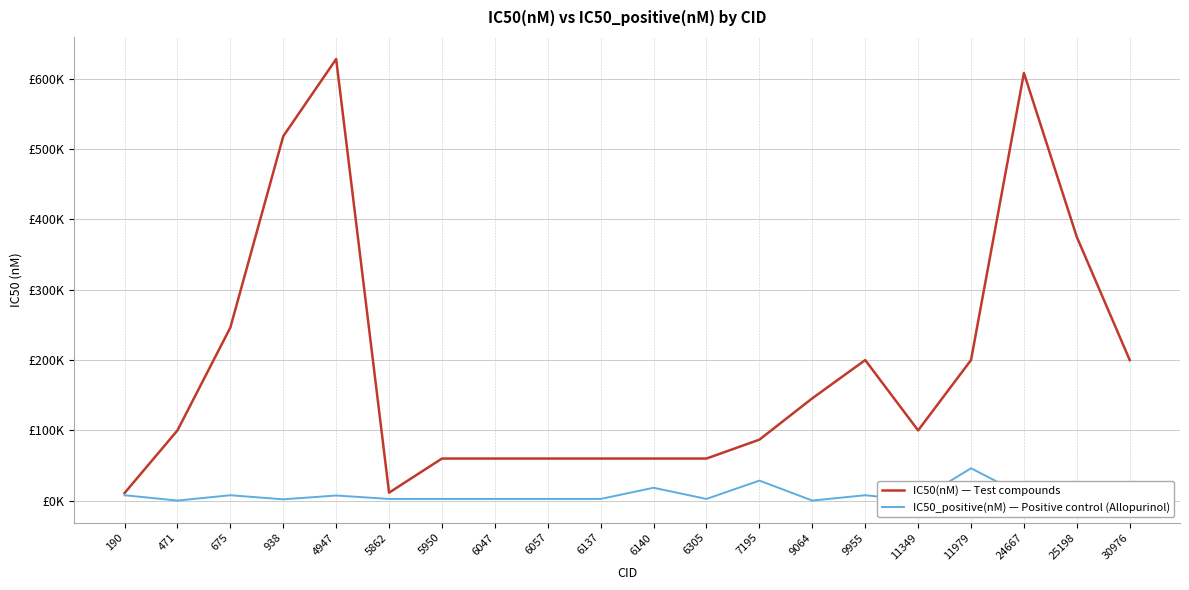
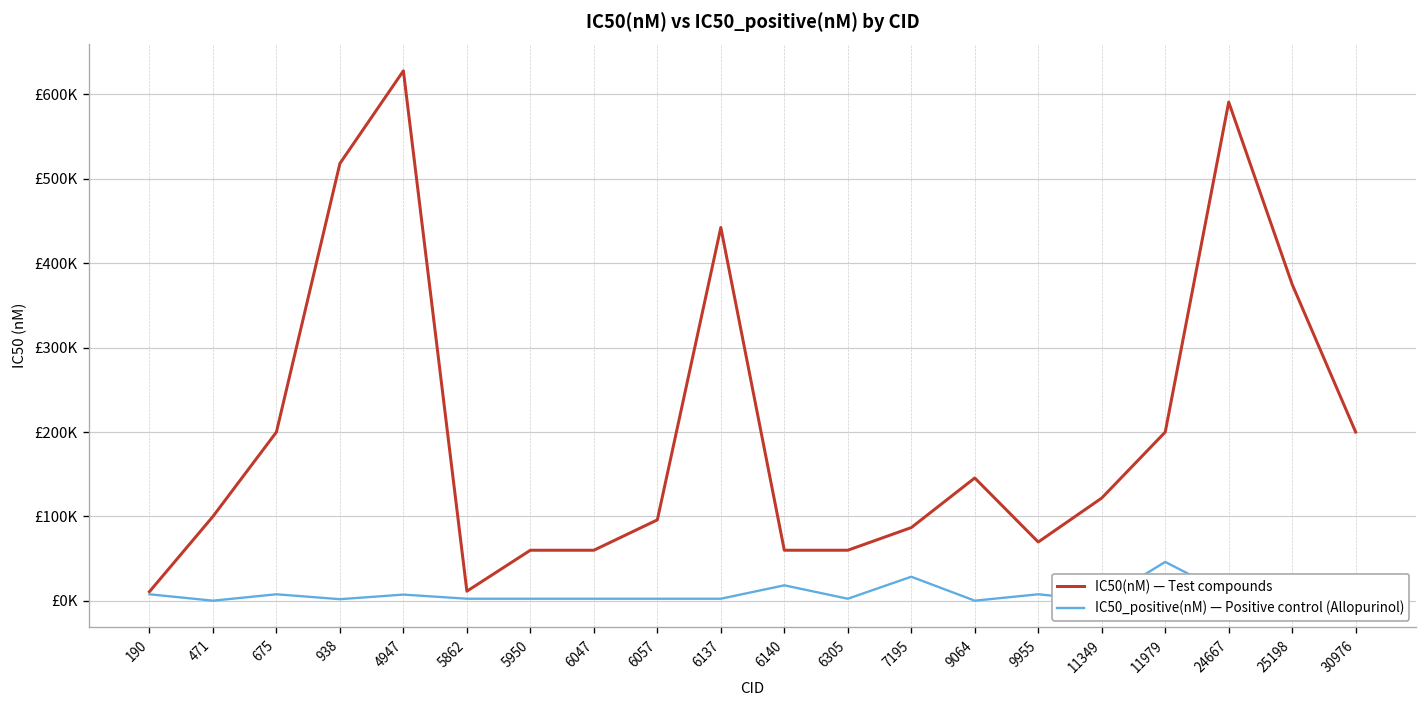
  {
    "IC50(nM) — Test compounds": {
      "471": "£100000",
-     "675": "£250000",
+     "675": "£200000",
      "938": "£520000",
      "4947": "£630000",
      "5862": "£10000",
      "5950": "£60000",
      "6047": "£60000",
-     "6057": "£60000",
-     "6137": "£60000",
+     "6057": "£100000",
+     "6137": "£440000",
      "6140": "£60000",
      "6305": "£60000",
      "7195": "£90000",
      "9064": "£150000",
-     "9955": "£200000",
-     "11349": "£100000",
+     "9955": "£70000",
+     "11349": "£120000",
      "11979": "£200000",
-     "24667": "£610000",
+     "24667": "£590000",
      "25198": "£370000",
      "30976": "£200000"
    },
    "IC50_positive(nM) — Positive control (Allopurinol)": {
      "471": "£0",
      "675": "£10000",
      "938": "£0",
      "4947": "£10000",
      "5862": "£0",
      "5950": "£0",
      "6047": "£0",
      "6057": "£0",
      "6137": "£0",
      "6140": "£20000",
      "6305": "£0",
      "7195": "£30000",
      "9064": "£0",
      "9955": "£10000",
      "11979": "£50000"
    }
  }
